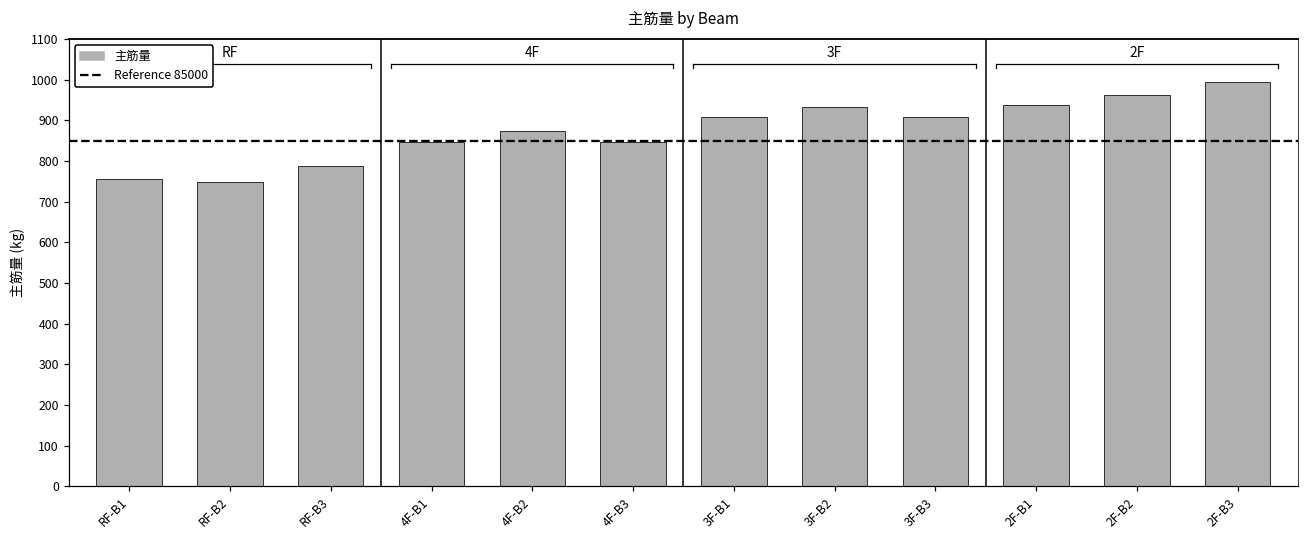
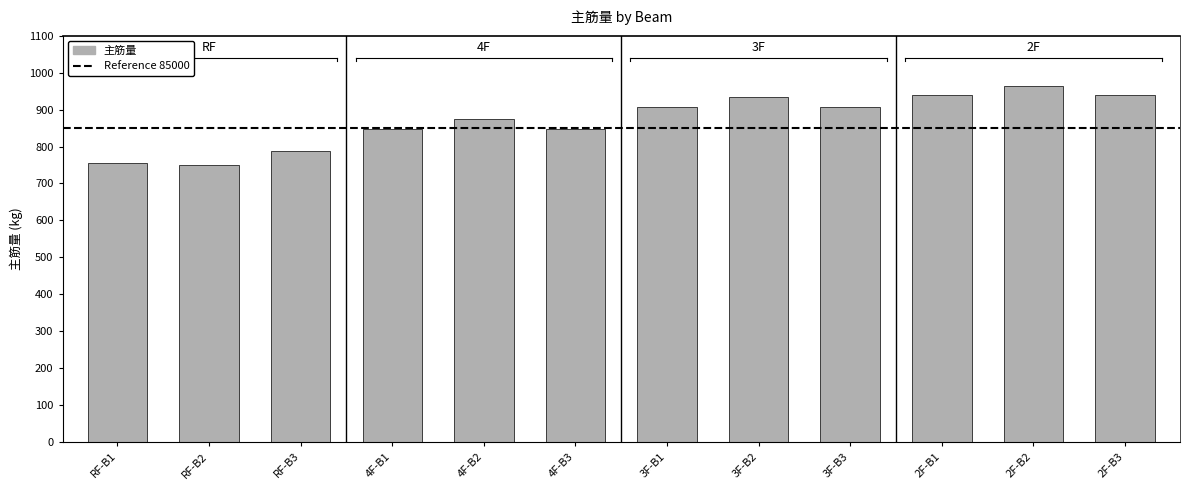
  {
    "主筋量": {
      "RF-B1": 760,
      "RF-B2": 750,
      "RF-B3": 790,
      "4F-B1": 850,
      "4F-B2": 870,
      "4F-B3": 850,
      "3F-B1": 910,
      "3F-B2": 930,
      "3F-B3": 910,
      "2F-B1": 940,
      "2F-B2": 960,
-     "2F-B3": 990
+     "2F-B3": 940
    }
  }
